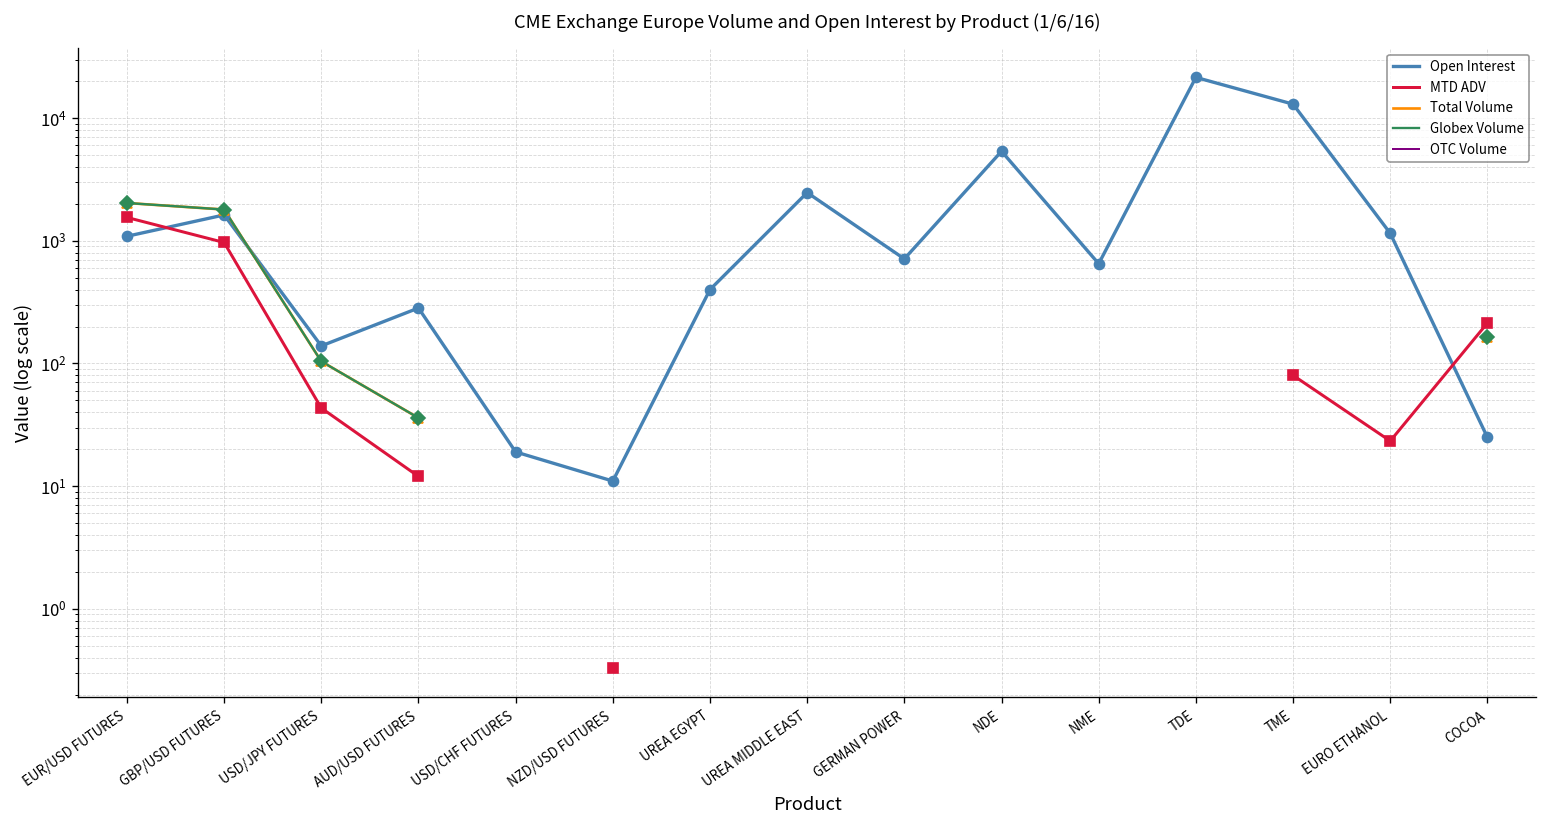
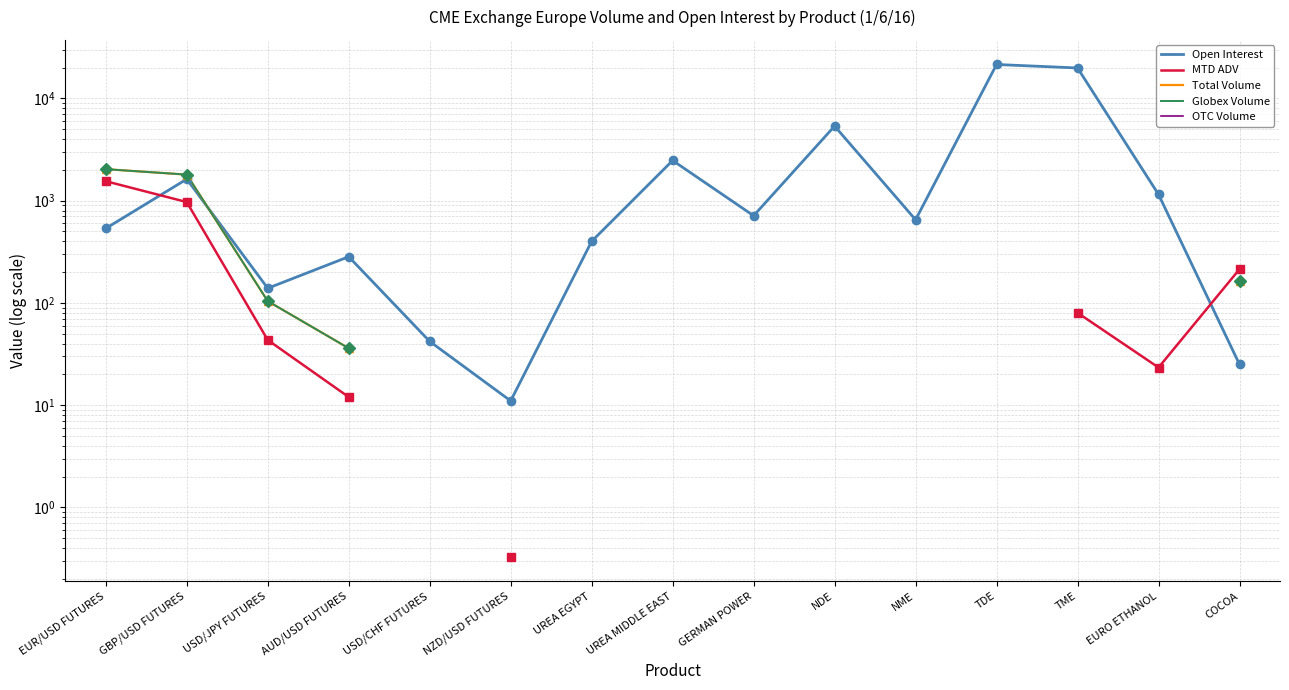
  {
    "Open Interest": {
-     "EUR/USD FUTURES": 1100,
+     "EUR/USD FUTURES": 500,
      "GBP/USD FUTURES": 1600,
      "USD/JPY FUTURES": 140,
      "AUD/USD FUTURES": 280,
-     "USD/CHF FUTURES": 19,
+     "USD/CHF FUTURES": 42,
      "NZD/USD FUTURES": 11,
      "UREA EGYPT": 400,
      "UREA MIDDLE EAST": 2500,
      "GERMAN POWER": 700,
      "NDE": 5000,
      "NME": 700,
      "TDE": 21000,
-     "TME": 13000,
+     "TME": 20000,
      "EURO ETHANOL": 1200,
      "COCOA": 25
    },
    "MTD ADV": {
      "EUR/USD FUTURES": 1500,
      "GBP/USD FUTURES": 1000,
      "USD/JPY FUTURES": 43,
      "AUD/USD FUTURES": 12,
      "NZD/USD FUTURES": 0.33,
      "TME": 80,
      "EURO ETHANOL": 23,
      "COCOA": 210
    },
    "Globex Volume": {
      "EUR/USD FUTURES": 2000,
      "GBP/USD FUTURES": 1800,
      "USD/JPY FUTURES": 100,
      "AUD/USD FUTURES": 36,
      "COCOA": 170
    }
  }
